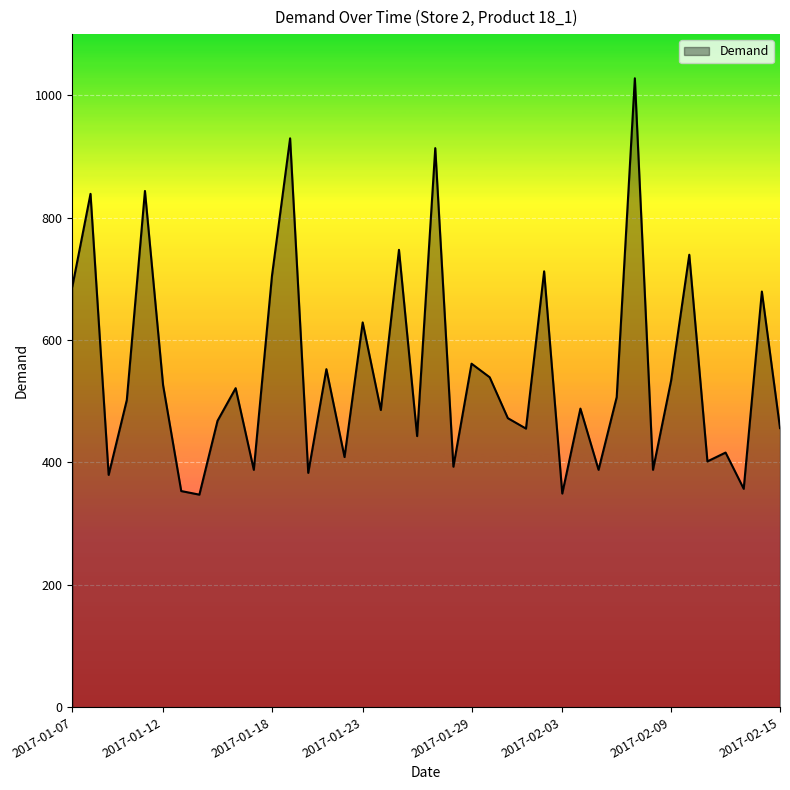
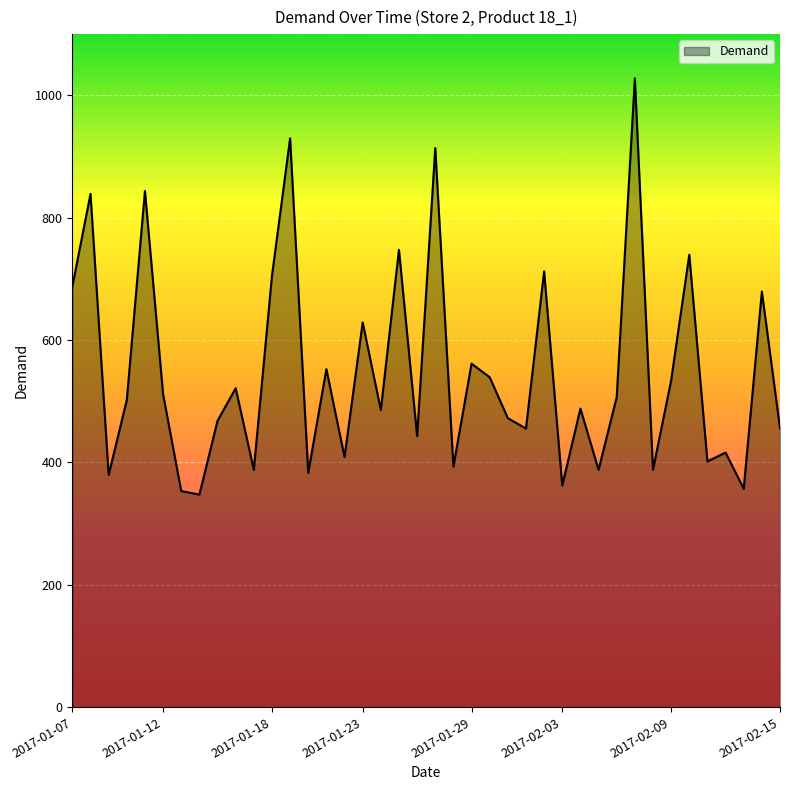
  {
    "2017-01-07": 690,
-   "2017-01-12": 530,
+   "2017-01-12": 510,
    "2017-01-18": 700,
    "2017-01-23": 630,
    "2017-01-29": 560,
-   "2017-02-03": 350,
+   "2017-02-03": 360,
    "2017-02-09": 530,
    "2017-02-15": 460
  }
